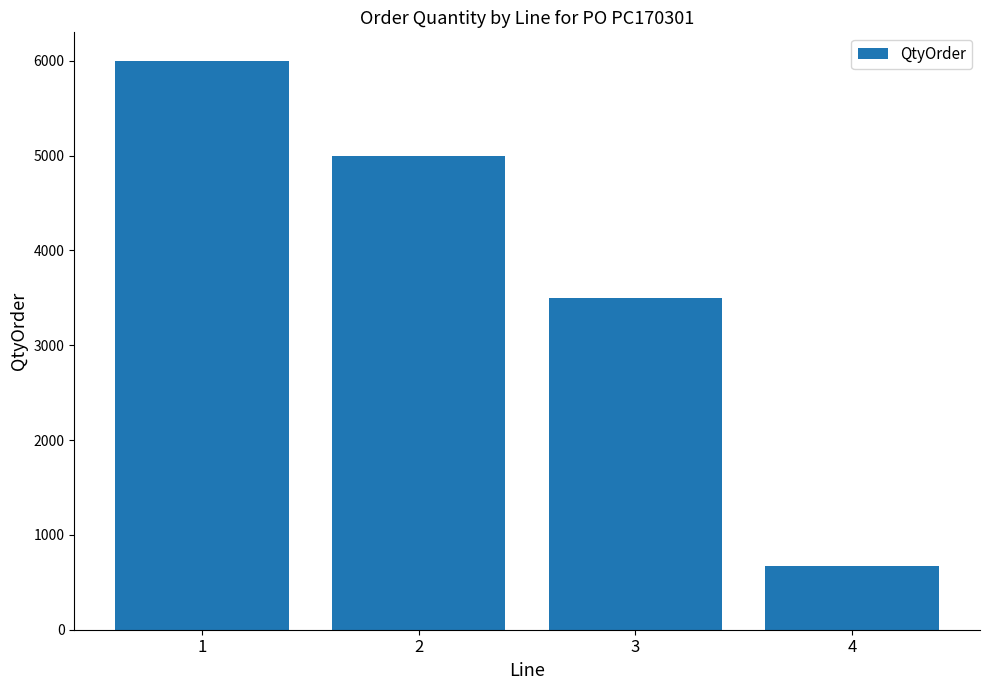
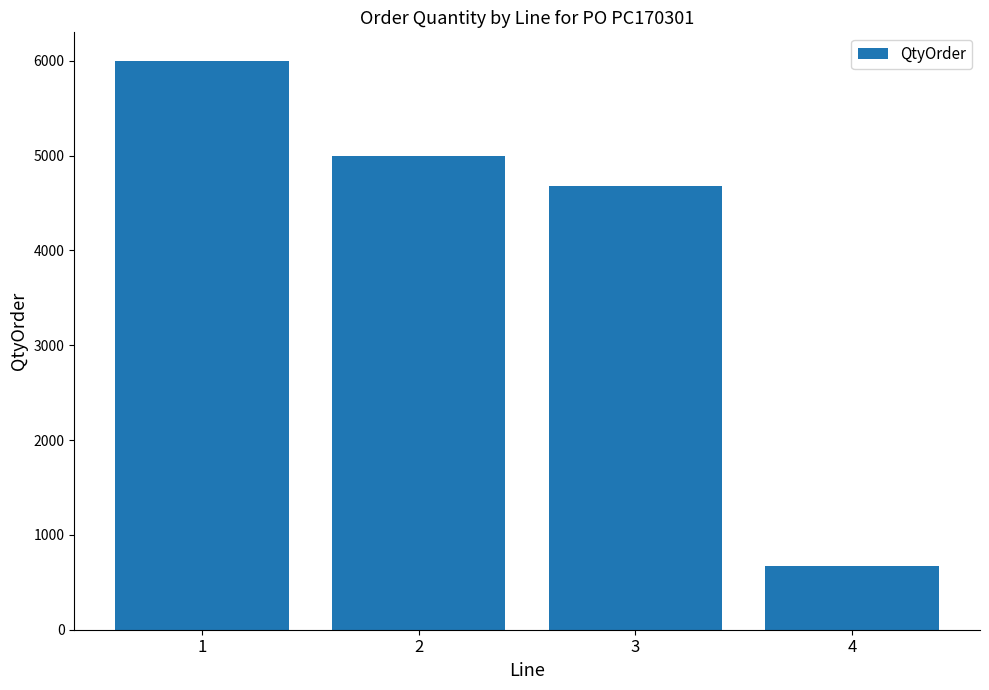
  {
    "1": 6000,
    "2": 5000,
-   "3": 3500,
+   "3": 4700,
    "4": 700
  }
